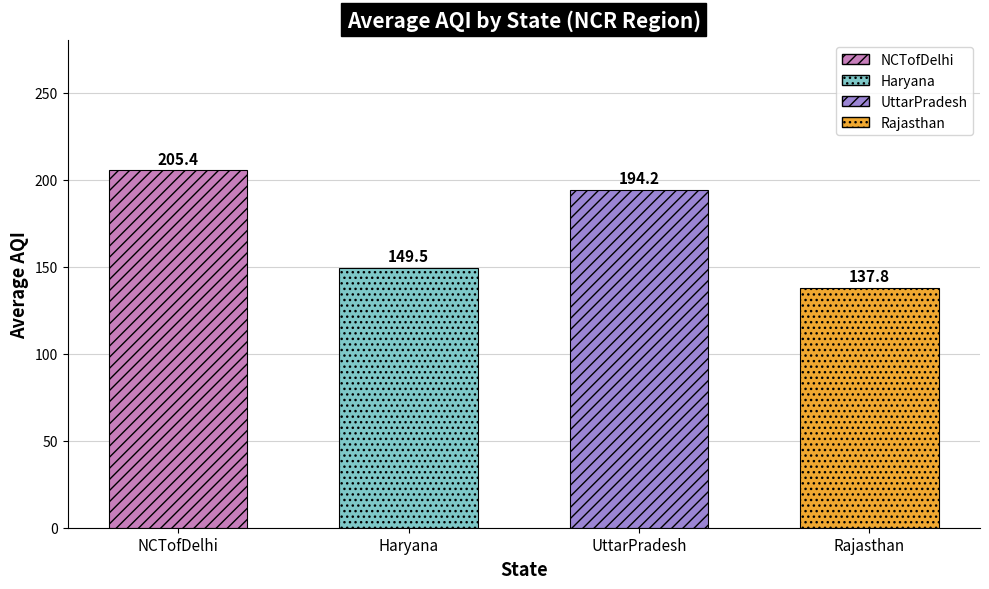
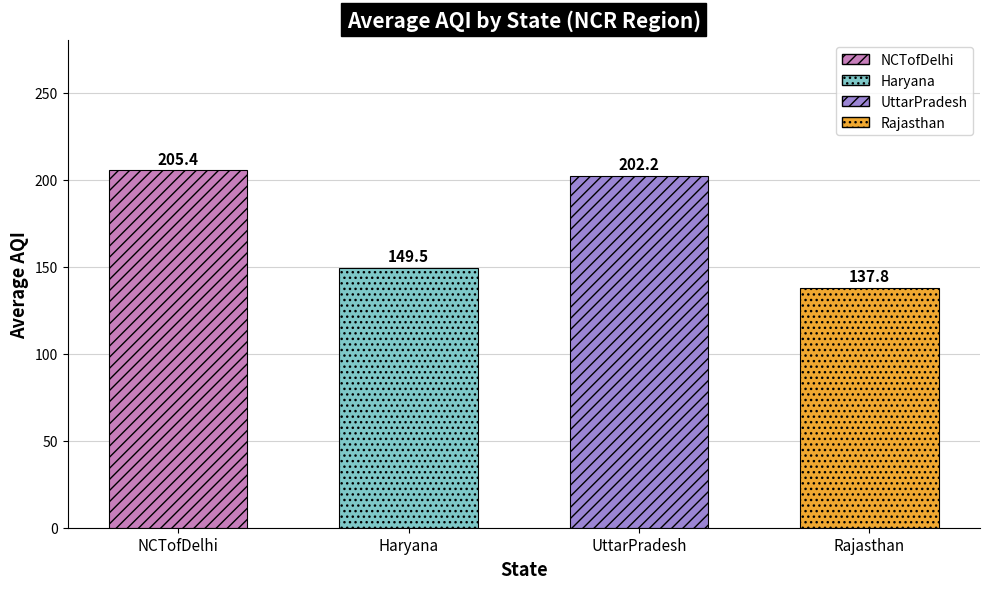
  {
    "NCTofDelhi": 205.4,
    "Haryana": 149.5,
-   "UttarPradesh": 194.2,
+   "UttarPradesh": 202.2,
    "Rajasthan": 137.8
  }
